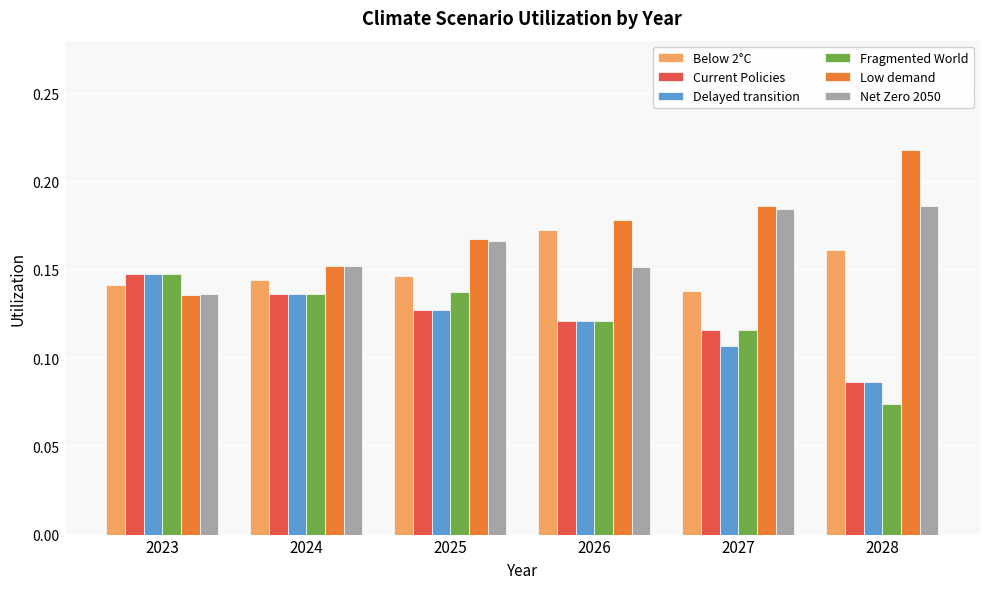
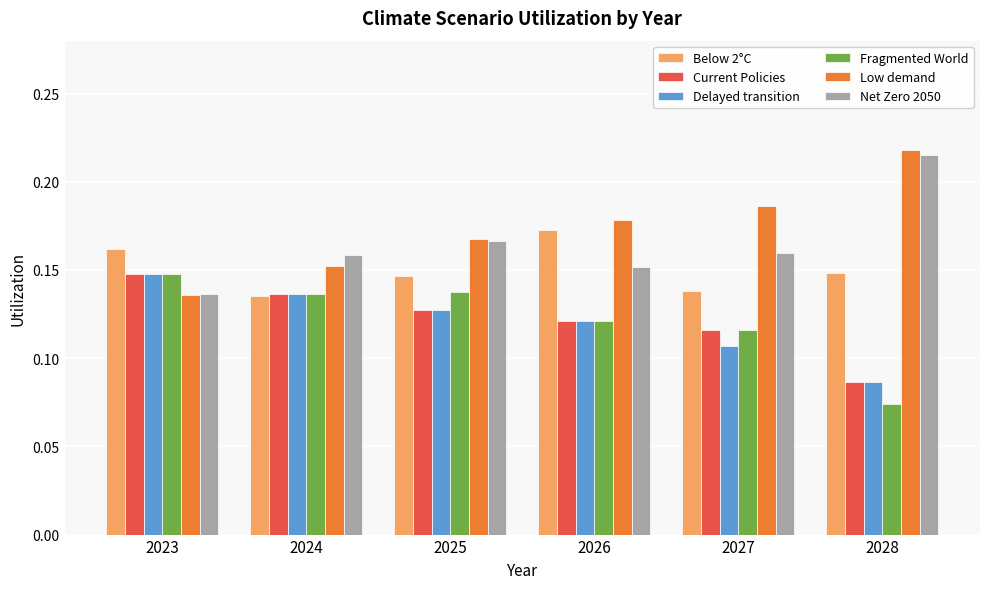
  {
    "Below 2°C": {
-     "2023": 0.141,
-     "2024": 0.145,
+     "2023": 0.162,
+     "2024": 0.135,
      "2025": 0.147,
      "2026": 0.173,
      "2027": 0.138,
-     "2028": 0.161
+     "2028": 0.148
    },
    "Delayed transition": {
      "2023": 0.147,
      "2024": 0.137,
      "2025": 0.127,
      "2026": 0.121,
      "2027": 0.107,
      "2028": 0.086
    },
    "Fragmented World": {
      "2023": 0.147,
      "2024": 0.137,
      "2025": 0.137,
      "2026": 0.121,
      "2027": 0.116,
      "2028": 0.074
    },
    "Net Zero 2050": {
      "2023": 0.136,
-     "2024": 0.152,
+     "2024": 0.158,
      "2025": 0.167,
      "2026": 0.152,
-     "2027": 0.184,
-     "2028": 0.186
+     "2027": 0.160,
+     "2028": 0.215
    }
  }
